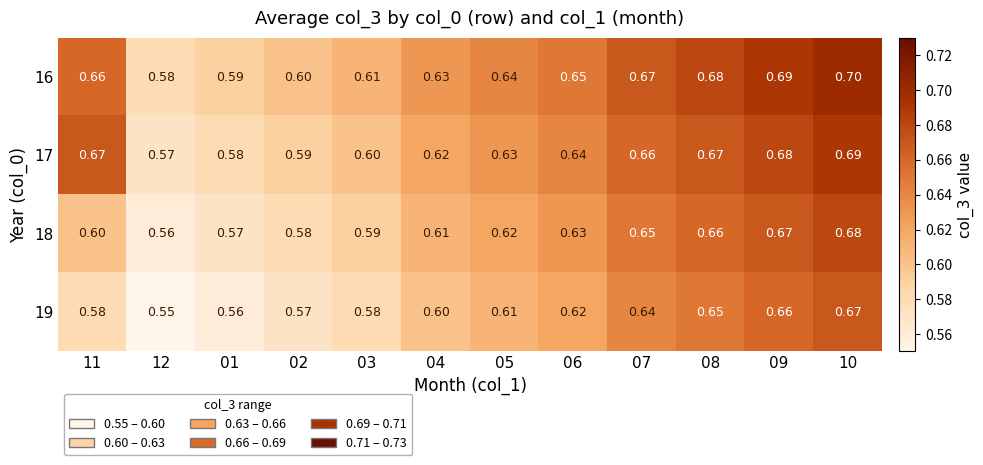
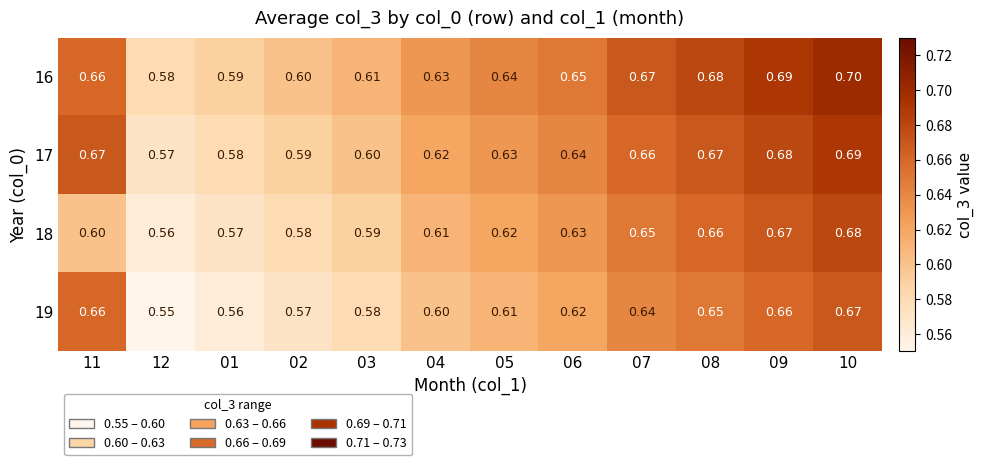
  {
    "16": {
      "11": 0.66,
      "12": 0.58,
      "01": 0.59,
      "02": 0.60,
      "03": 0.61,
      "04": 0.63,
      "05": 0.64,
      "06": 0.65,
      "07": 0.67,
      "08": 0.68,
      "09": 0.69,
      "10": 0.70
    },
    "17": {
      "11": 0.67,
      "12": 0.57,
      "01": 0.58,
      "02": 0.59,
      "03": 0.60,
      "04": 0.62,
      "05": 0.63,
      "06": 0.64,
      "07": 0.66,
      "08": 0.67,
      "09": 0.68,
      "10": 0.69
    },
    "18": {
      "11": 0.60,
      "12": 0.56,
      "01": 0.57,
      "02": 0.58,
      "03": 0.59,
      "04": 0.61,
      "05": 0.62,
      "06": 0.63,
      "07": 0.65,
      "08": 0.66,
      "09": 0.67,
      "10": 0.68
    },
    "19": {
-     "11": 0.58,
+     "11": 0.66,
      "12": 0.55,
      "01": 0.56,
      "02": 0.57,
      "03": 0.58,
      "04": 0.60,
      "05": 0.61,
      "06": 0.62,
      "07": 0.64,
      "08": 0.65,
      "09": 0.66,
      "10": 0.67
    }
  }
